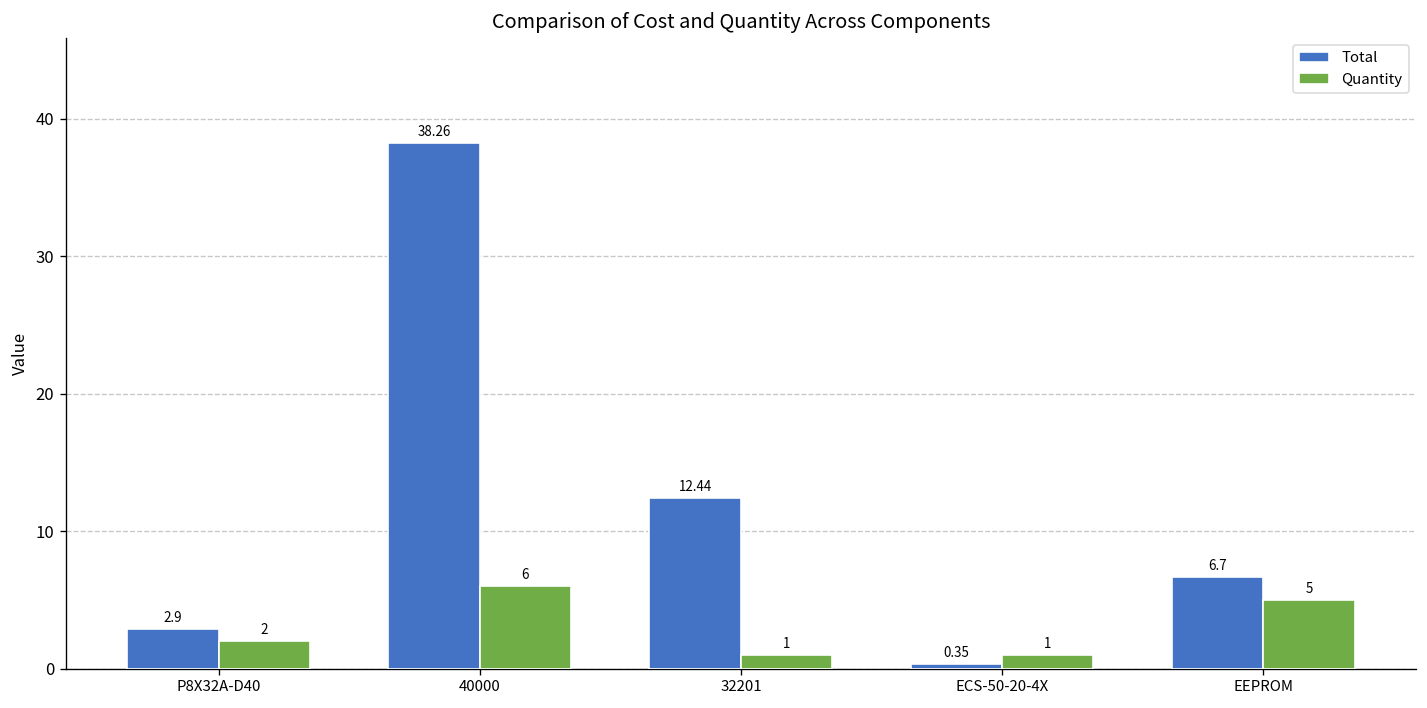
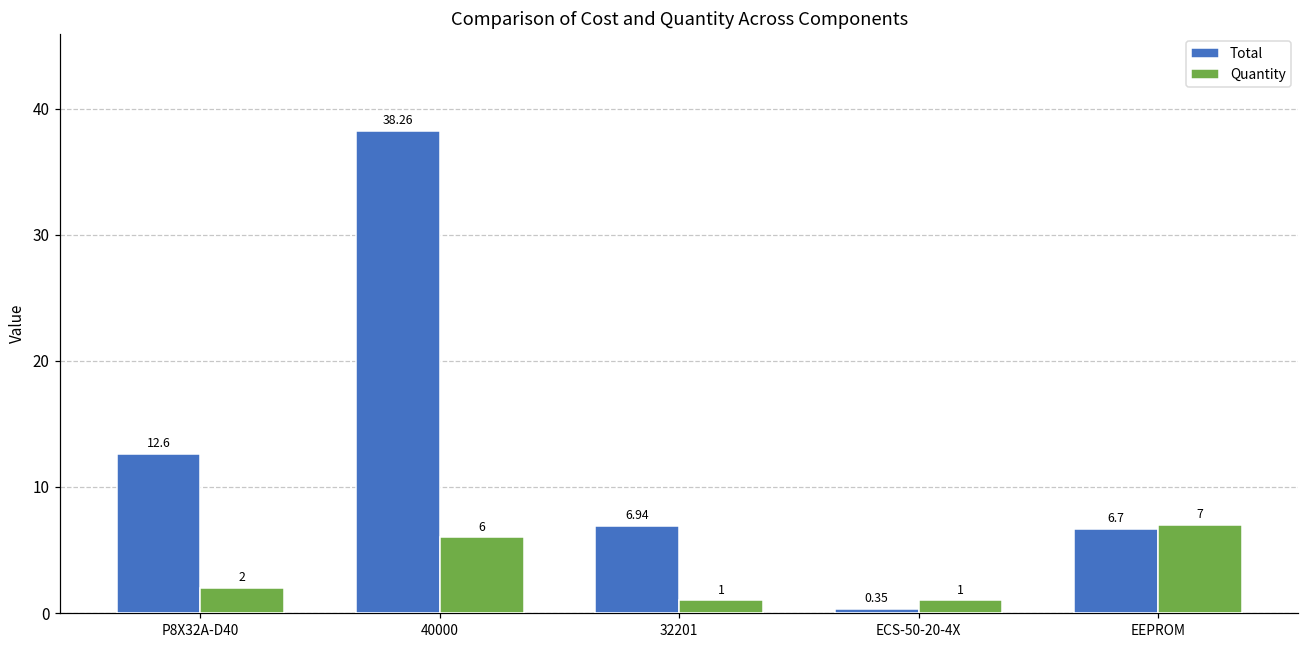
  {
    "Total": {
-     "P8X32A-D40": 2.9,
+     "P8X32A-D40": 12.6,
      "40000": 38.26,
-     "32201": 12.44,
+     "32201": 6.94,
      "ECS-50-20-4X": 0.35,
      "EEPROM": 6.7
    },
    "Quantity": {
      "P8X32A-D40": 2,
      "40000": 6,
      "32201": 1,
      "ECS-50-20-4X": 1,
-     "EEPROM": 5
+     "EEPROM": 7
    }
  }
